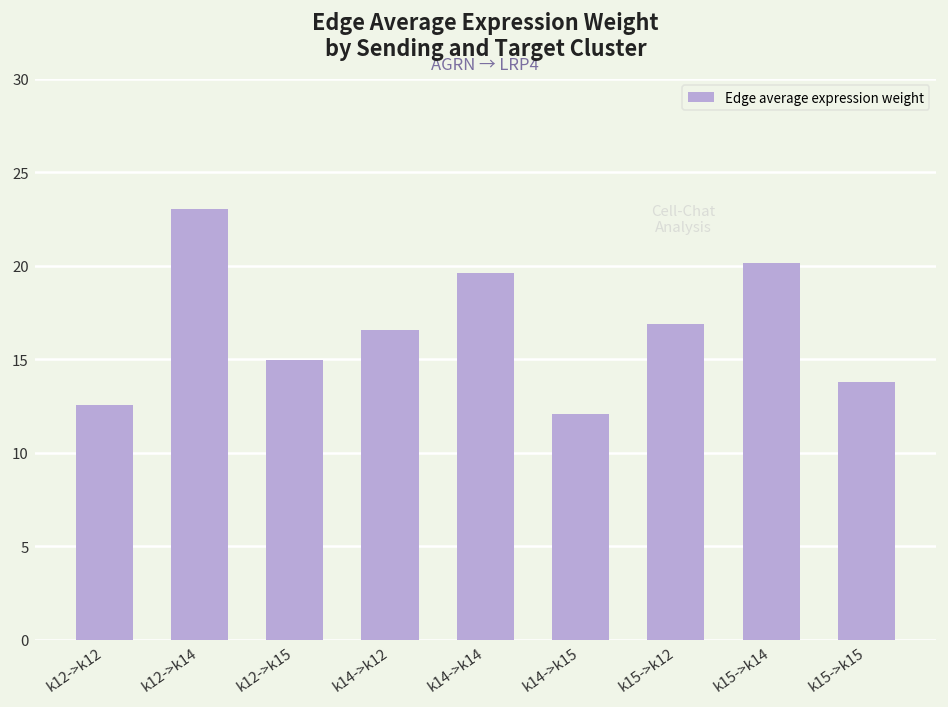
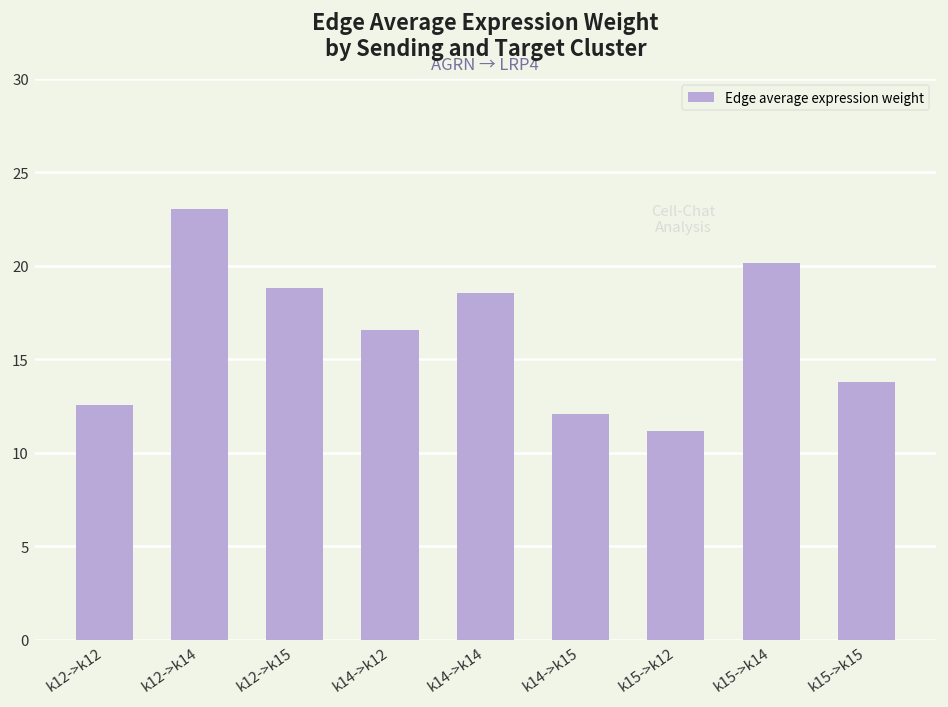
  {
    "k12->k12": 12.6,
    "k12->k14": 23.0,
-   "k12->k15": 15.0,
+   "k12->k15": 18.8,
    "k14->k12": 16.6,
-   "k14->k14": 19.6,
+   "k14->k14": 18.5,
    "k14->k15": 12.1,
-   "k15->k12": 16.9,
+   "k15->k12": 11.2,
    "k15->k14": 20.2,
    "k15->k15": 13.8
  }
